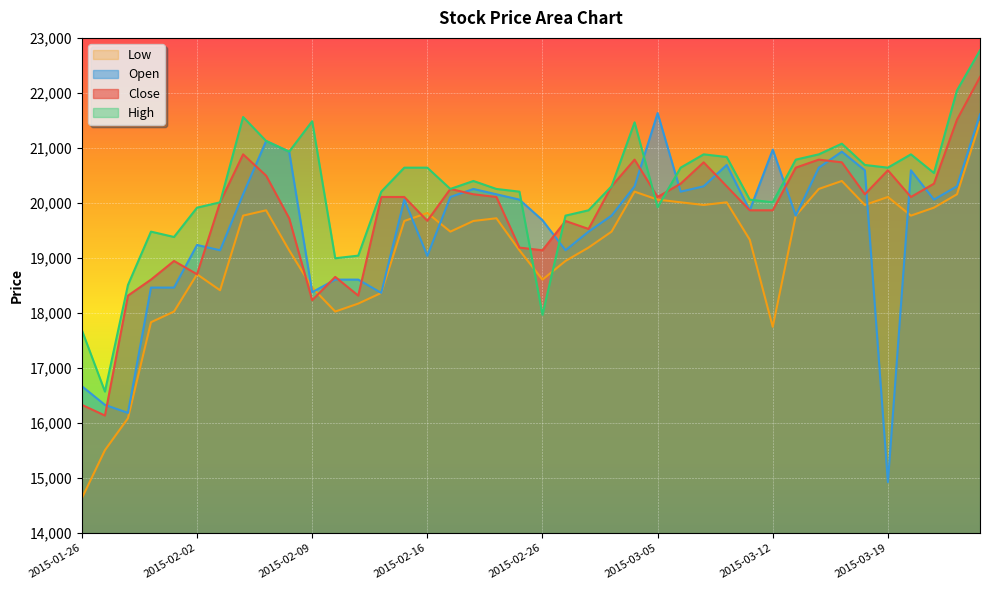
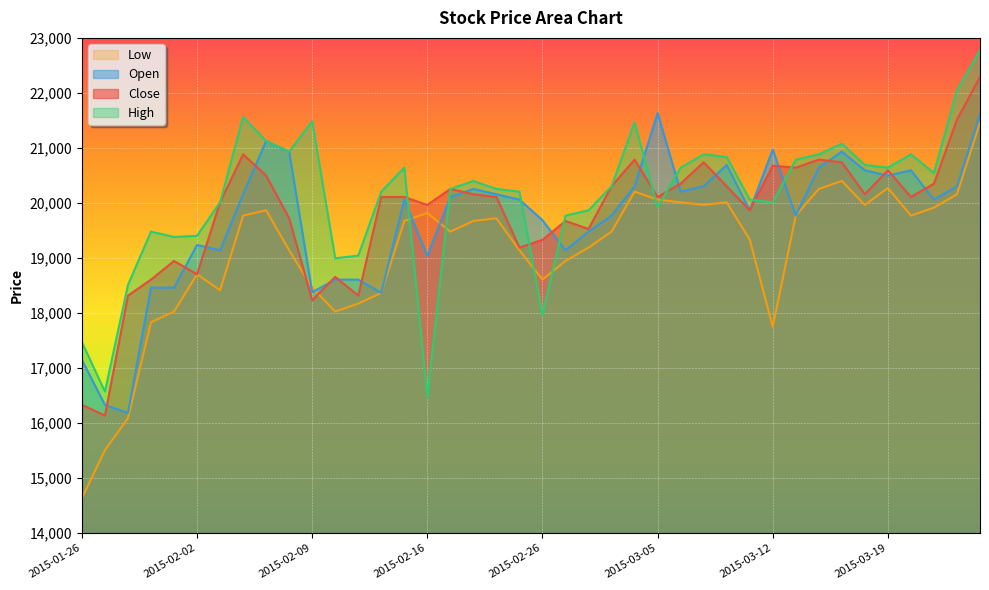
  {
    "Low": {
      "2015-01-26": "14,600",
      "2015-02-09": "18,500",
      "2015-02-16": "19,800",
      "2015-02-26": "18,600",
      "2015-03-05": "20,100",
      "2015-03-12": "17,700",
-     "2015-03-19": "20,100"
+     "2015-03-19": "20,300"
    },
    "Open": {
-     "2015-01-26": "16,700",
+     "2015-01-26": "17,100",
      "2015-02-02": "19,200",
      "2015-02-09": "18,400",
      "2015-02-16": "19,000",
      "2015-02-26": "19,700",
      "2015-03-05": "21,600",
      "2015-03-12": "21,000",
-     "2015-03-19": "14,900"
+     "2015-03-19": "20,500"
    },
    "Close": {
      "2015-01-26": "16,300",
      "2015-02-09": "18,200",
-     "2015-02-16": "19,700",
-     "2015-02-26": "19,100",
+     "2015-02-16": "20,000",
+     "2015-02-26": "19,300",
      "2015-03-05": "20,100",
-     "2015-03-12": "19,900",
+     "2015-03-12": "20,700",
      "2015-03-19": "20,600"
    },
    "High": {
-     "2015-01-26": "17,700",
-     "2015-02-02": "19,900",
+     "2015-01-26": "17,500",
+     "2015-02-02": "19,400",
      "2015-02-09": "21,500",
-     "2015-02-16": "20,600",
+     "2015-02-16": "16,500",
      "2015-02-26": "18,000",
      "2015-03-05": "19,900",
      "2015-03-12": "20,000",
      "2015-03-19": "20,600"
    }
  }
